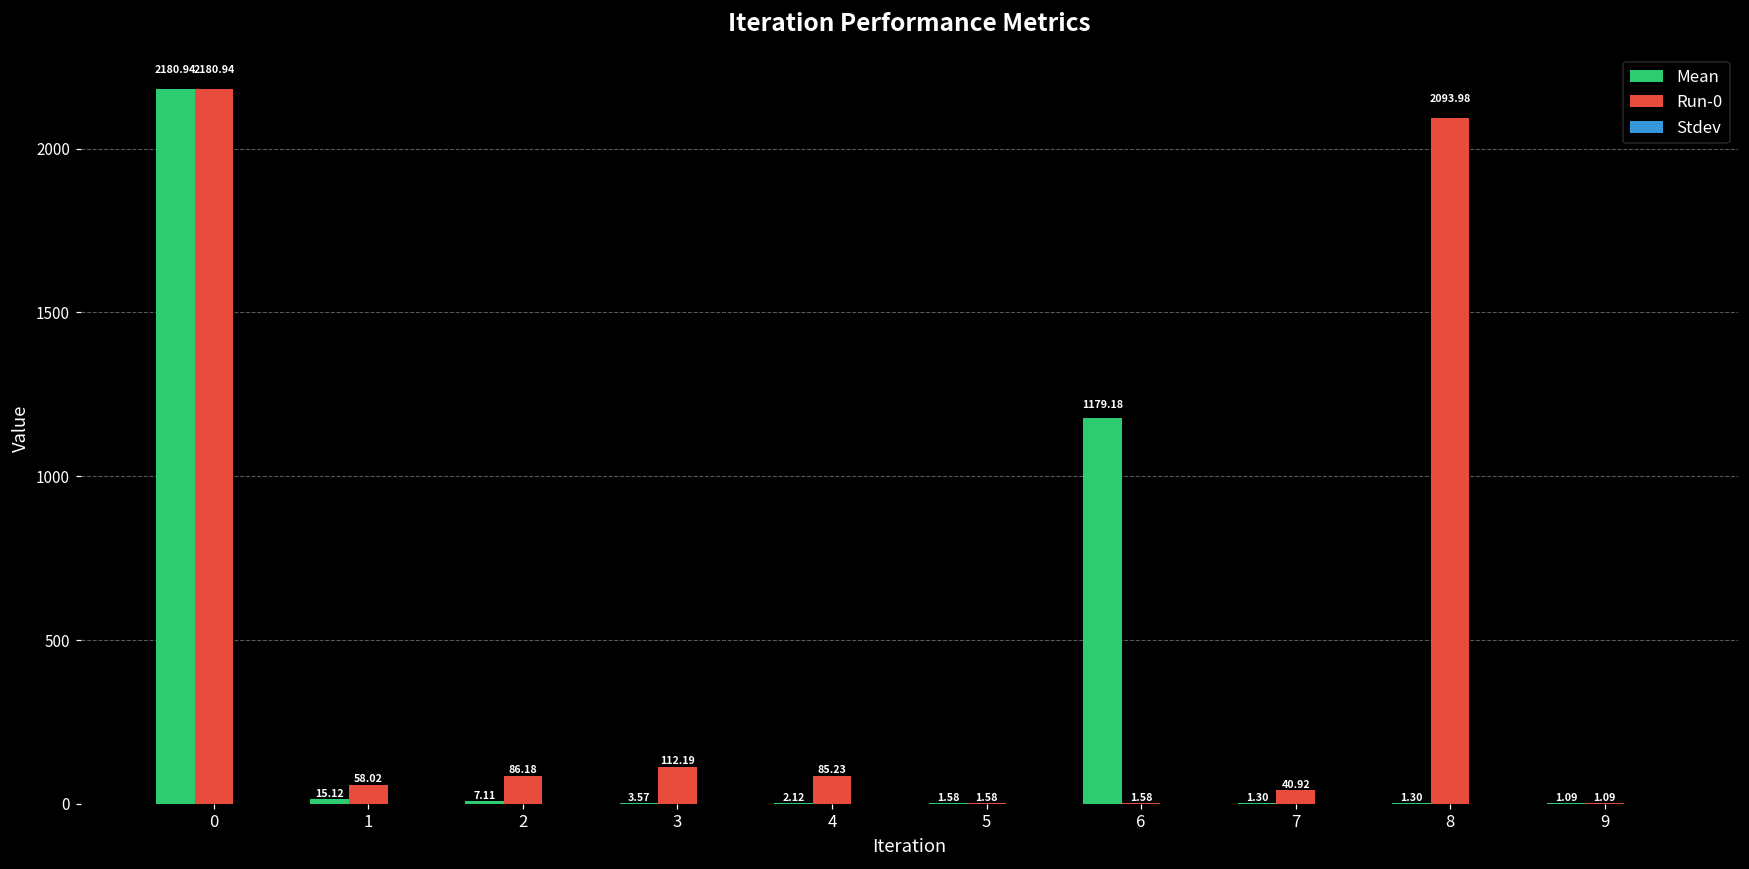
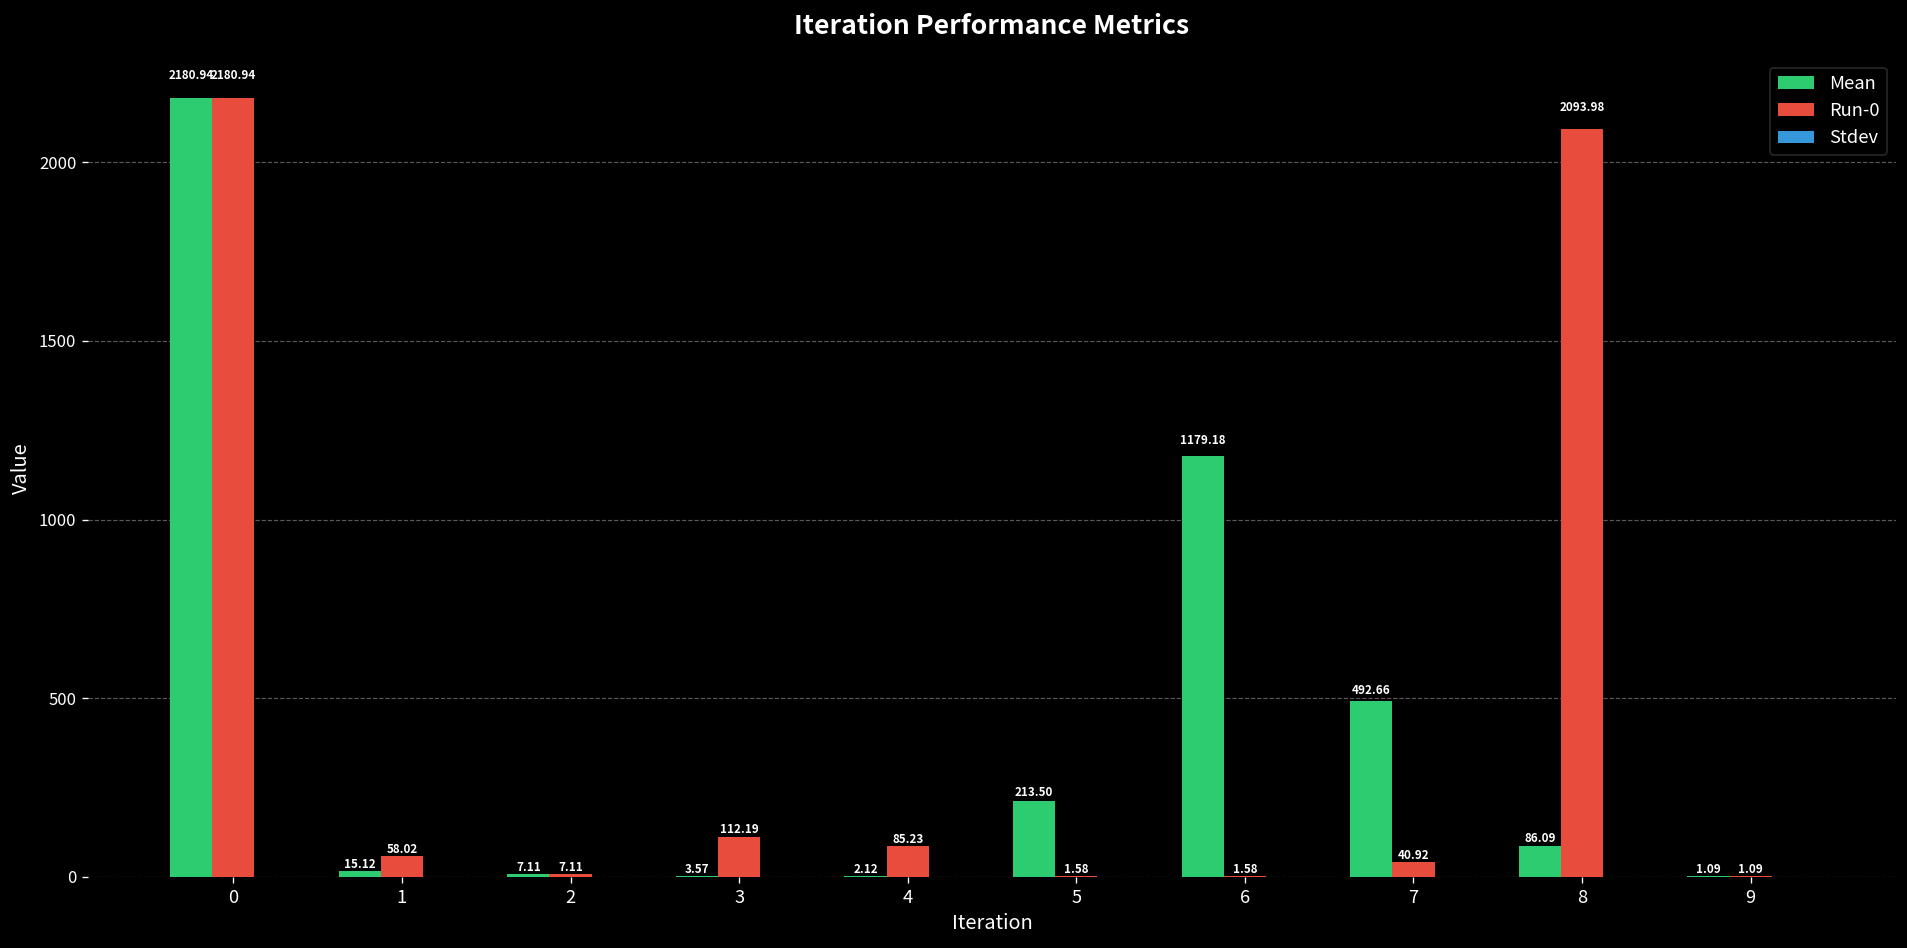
  {
    "Mean": {
      "0": 2180.94,
      "1": 15.12,
      "2": 7.11,
      "3": 3.57,
      "4": 2.12,
-     "5": 1.58,
+     "5": 213.50,
      "6": 1179.18,
-     "7": 1.30,
-     "8": 1.30,
+     "7": 492.66,
+     "8": 86.09,
      "9": 1.09
    },
    "Run-0": {
      "0": 2180.94,
      "1": 58.02,
-     "2": 86.18,
+     "2": 7.11,
      "3": 112.19,
      "4": 85.23,
      "5": 1.58,
      "6": 1.58,
      "7": 40.92,
      "8": 2093.98,
      "9": 1.09
    },
    "Stdev": {
      "0": 0,
      "1": 0,
      "2": 0,
      "3": 0,
      "4": 0,
      "5": 0,
      "6": 0,
      "7": 0,
      "8": 0,
      "9": 0
    }
  }
